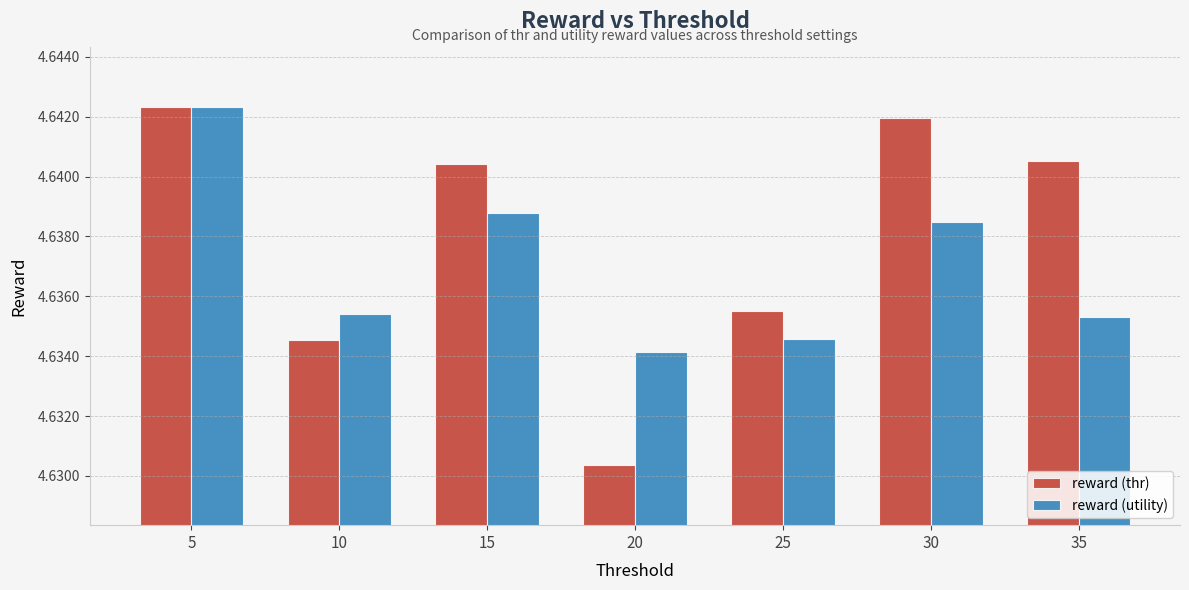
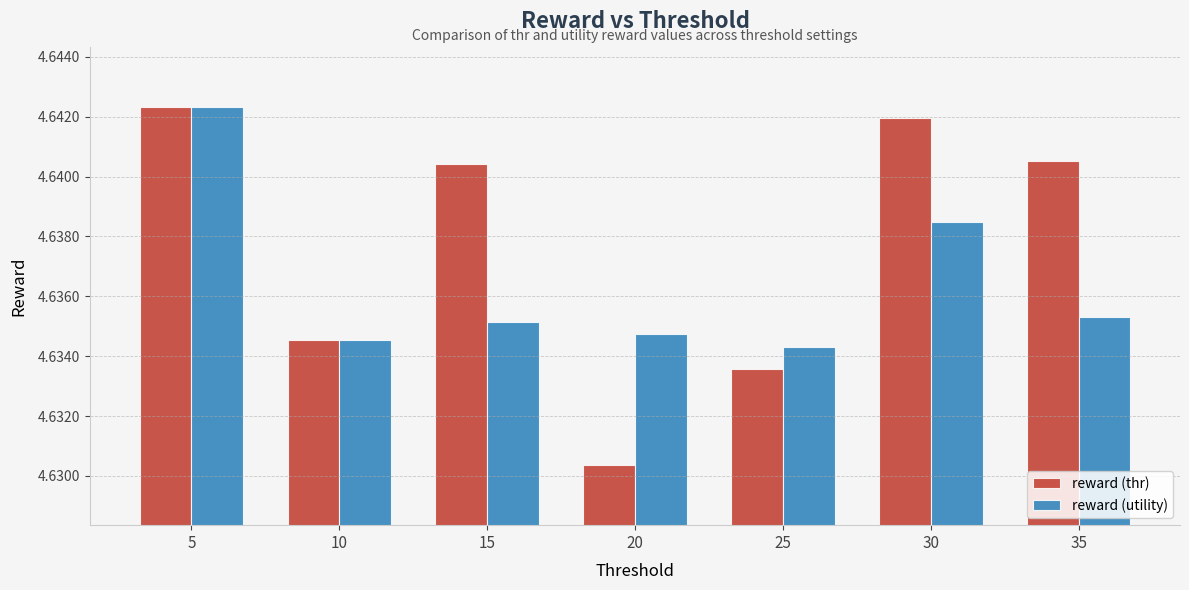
  {
    "reward (thr)": {
      "5": 4.6423,
      "10": 4.6345,
      "15": 4.6404,
      "20": 4.6304,
-     "25": 4.6355,
+     "25": 4.6336,
      "30": 4.6420,
      "35": 4.6405
    },
    "reward (utility)": {
      "5": 4.6423,
-     "10": 4.6354,
-     "15": 4.6388,
-     "20": 4.6341,
-     "25": 4.6346,
+     "10": 4.6345,
+     "15": 4.6351,
+     "20": 4.6348,
+     "25": 4.6343,
      "30": 4.6385,
      "35": 4.6353
    }
  }
